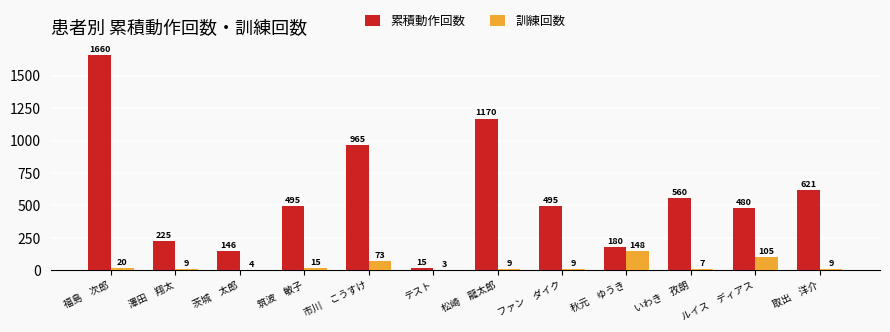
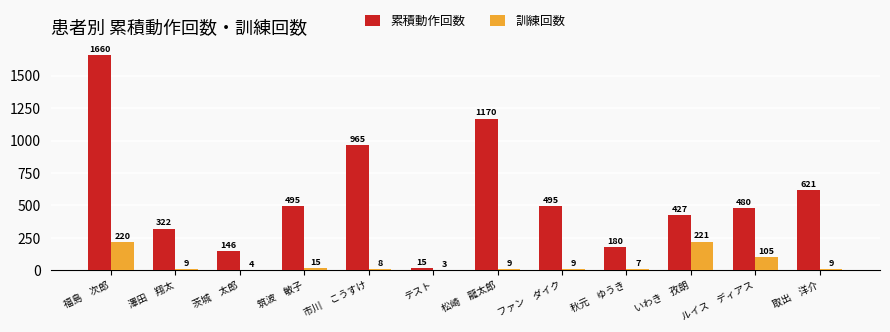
  {
    "累積動作回数": {
      "福島 次郎": 1660,
-     "澤田 翔太": 225,
+     "澤田 翔太": 322,
      "茨城 太郎": 146,
      "筑波 敏子": 495,
      "市川 こうすけ": 965,
      "テスト": 15,
      "松崎 龍太郎": 1170,
      "ファン ダイク": 495,
      "秋元 ゆうき": 180,
-     "いわき 孜朗": 560,
+     "いわき 孜朗": 427,
      "ルイス ディアス": 480,
      "取出 洋介": 621
    },
    "訓練回数": {
-     "福島 次郎": 20,
+     "福島 次郎": 220,
      "澤田 翔太": 9,
      "茨城 太郎": 4,
      "筑波 敏子": 15,
-     "市川 こうすけ": 73,
+     "市川 こうすけ": 8,
      "テスト": 3,
      "松崎 龍太郎": 9,
      "ファン ダイク": 9,
-     "秋元 ゆうき": 148,
-     "いわき 孜朗": 7,
+     "秋元 ゆうき": 7,
+     "いわき 孜朗": 221,
      "ルイス ディアス": 105,
      "取出 洋介": 9
    }
  }
